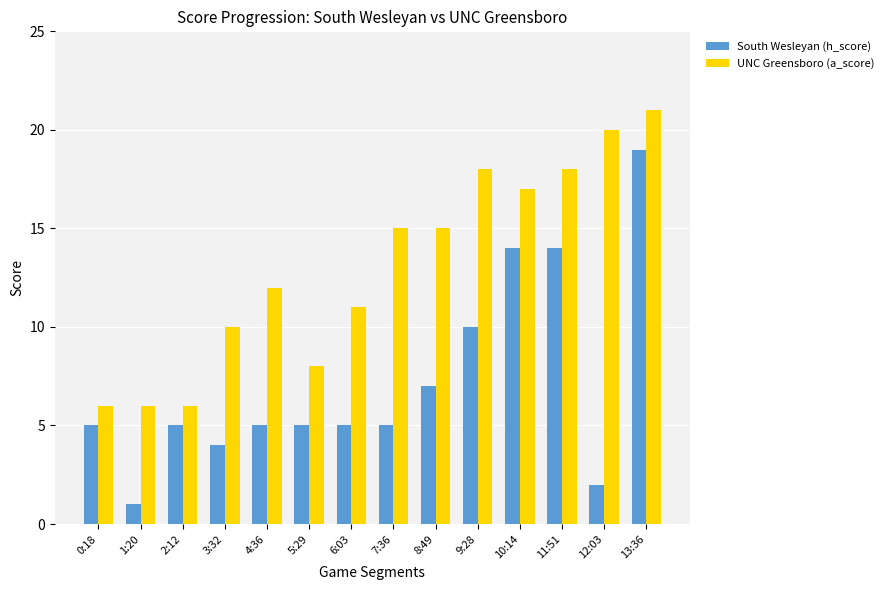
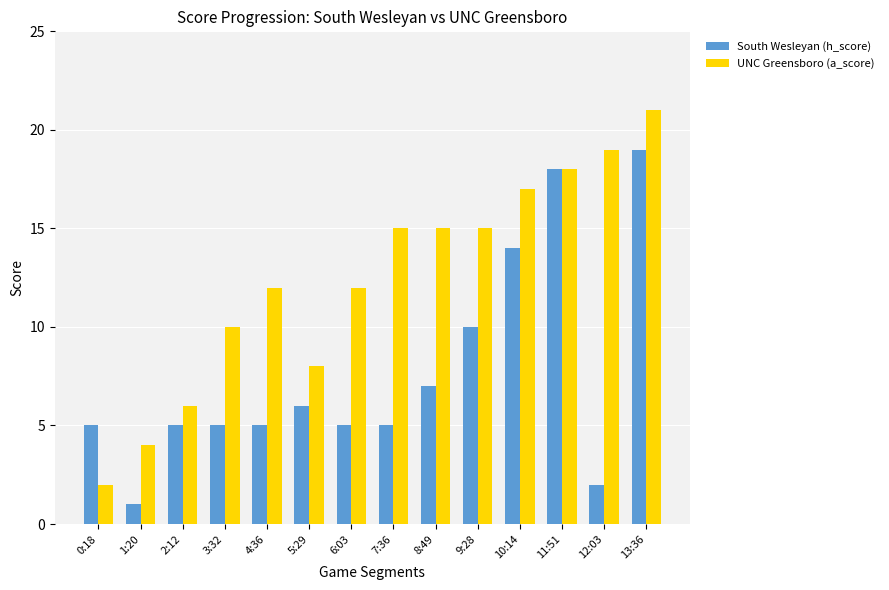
  {
    "South Wesleyan (h_score)": {
      "0:18": 5,
      "1:20": 1,
      "2:12": 5,
-     "3:32": 4,
+     "3:32": 5,
      "4:36": 5,
-     "5:29": 5,
+     "5:29": 6,
      "6:03": 5,
      "7:36": 5,
      "8:49": 7,
      "9:28": 10,
      "10:14": 14,
-     "11:51": 14,
+     "11:51": 18,
      "12:03": 2,
      "13:36": 19
    },
    "UNC Greensboro (a_score)": {
-     "0:18": 6,
-     "1:20": 6,
+     "0:18": 2,
+     "1:20": 4,
      "2:12": 6,
      "3:32": 10,
      "4:36": 12,
      "5:29": 8,
-     "6:03": 11,
+     "6:03": 12,
      "7:36": 15,
      "8:49": 15,
-     "9:28": 18,
+     "9:28": 15,
      "10:14": 17,
      "11:51": 18,
-     "12:03": 20,
+     "12:03": 19,
      "13:36": 21
    }
  }
